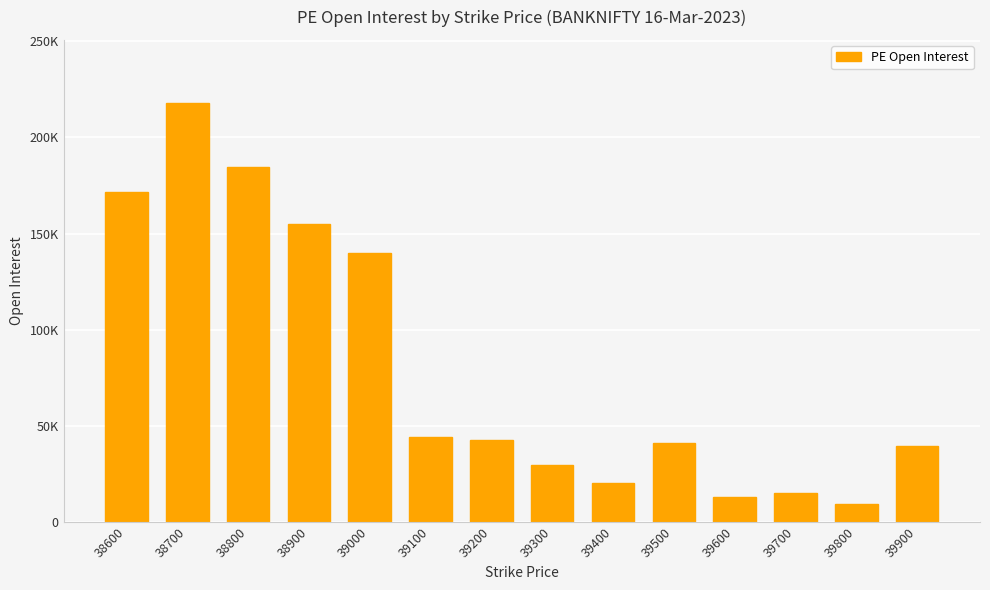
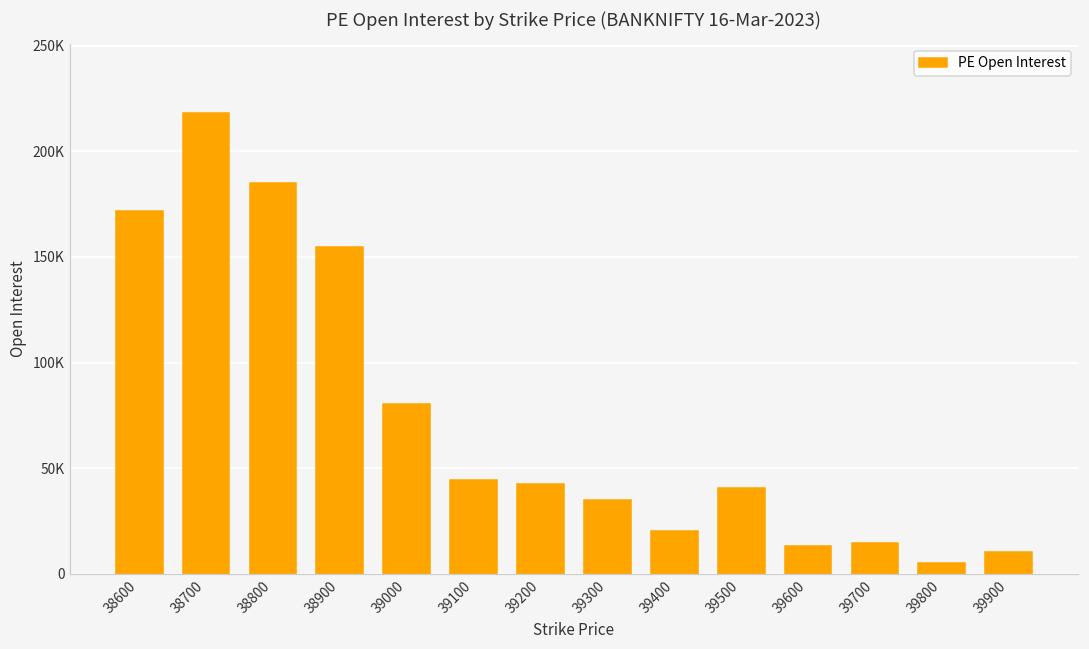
  {
    "38600": 172000,
    "38700": 218000,
    "38800": 185000,
    "38900": 155000,
-   "39000": 140000,
+   "39000": 80000,
    "39100": 44000,
    "39200": 43000,
-   "39300": 30000,
+   "39300": 35000,
    "39400": 20000,
    "39500": 41000,
    "39600": 13000,
    "39700": 15000,
-   "39800": 9000,
-   "39900": 39000
+   "39800": 5000,
+   "39900": 10000
  }
